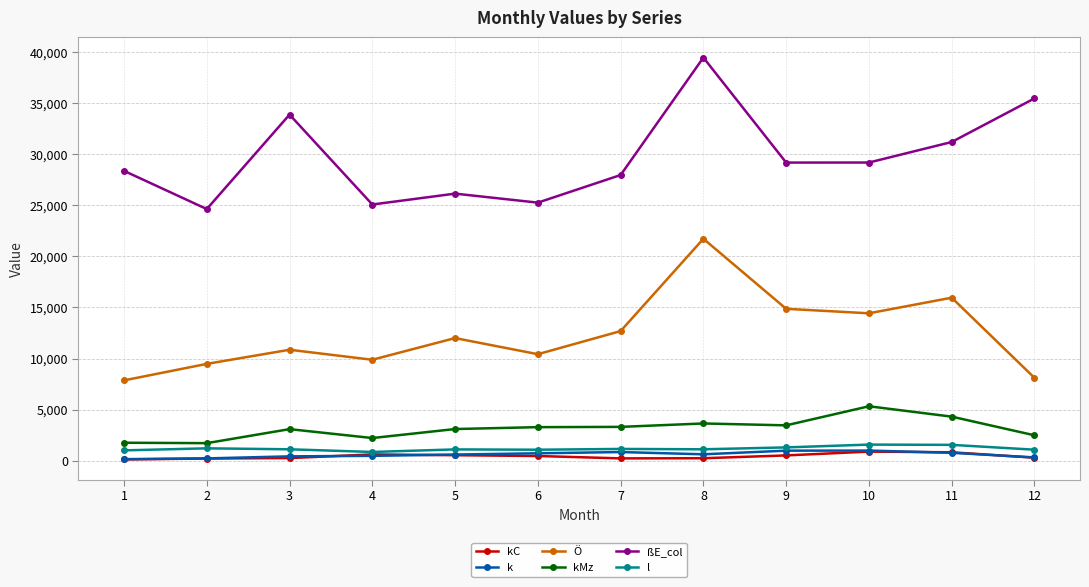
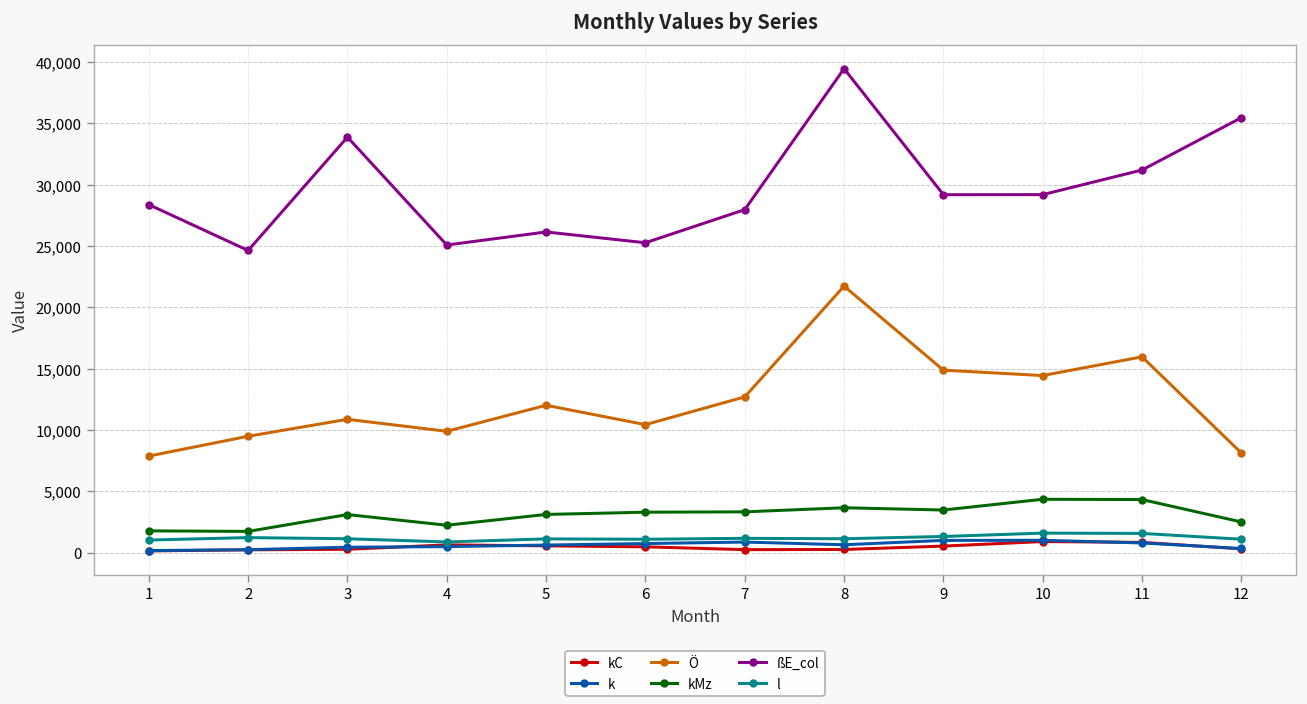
  {
    "kC": {
      "6": "500",
      "7": "200",
      "8": "300",
      "9": "500"
    },
    "k": {
      "6": "700",
      "7": "900",
      "8": "600",
      "9": "1,000"
    },
    "Ö": {
      "1": "7,900",
      "2": "9,500",
      "3": "10,900",
      "4": "9,900",
      "5": "12,000",
      "6": "10,400",
      "7": "12,700",
      "8": "21,700",
      "9": "14,900",
      "10": "14,400",
      "11": "16,000",
      "12": "8,100"
    },
    "kMz": {
      "1": "1,800",
      "2": "1,700",
      "3": "3,100",
      "4": "2,200",
      "5": "3,100",
      "6": "3,300",
      "7": "3,300",
      "8": "3,700",
      "9": "3,500",
-     "10": "5,300",
+     "10": "4,300",
      "11": "4,300",
      "12": "2,500"
    },
    "ßE_col": {
      "1": "28,400",
      "2": "24,600",
      "3": "33,900",
      "4": "25,100",
      "5": "26,100",
      "6": "25,300",
      "7": "28,000",
      "8": "39,500",
      "9": "29,200",
      "10": "29,200",
      "11": "31,200",
      "12": "35,500"
    },
    "l": {
      "1": "1,000",
      "2": "1,200",
      "3": "1,100",
      "5": "1,100",
      "6": "1,100",
      "7": "1,200",
      "8": "1,100",
      "9": "1,300",
      "10": "1,600",
      "11": "1,600",
      "12": "1,100"
    }
  }
